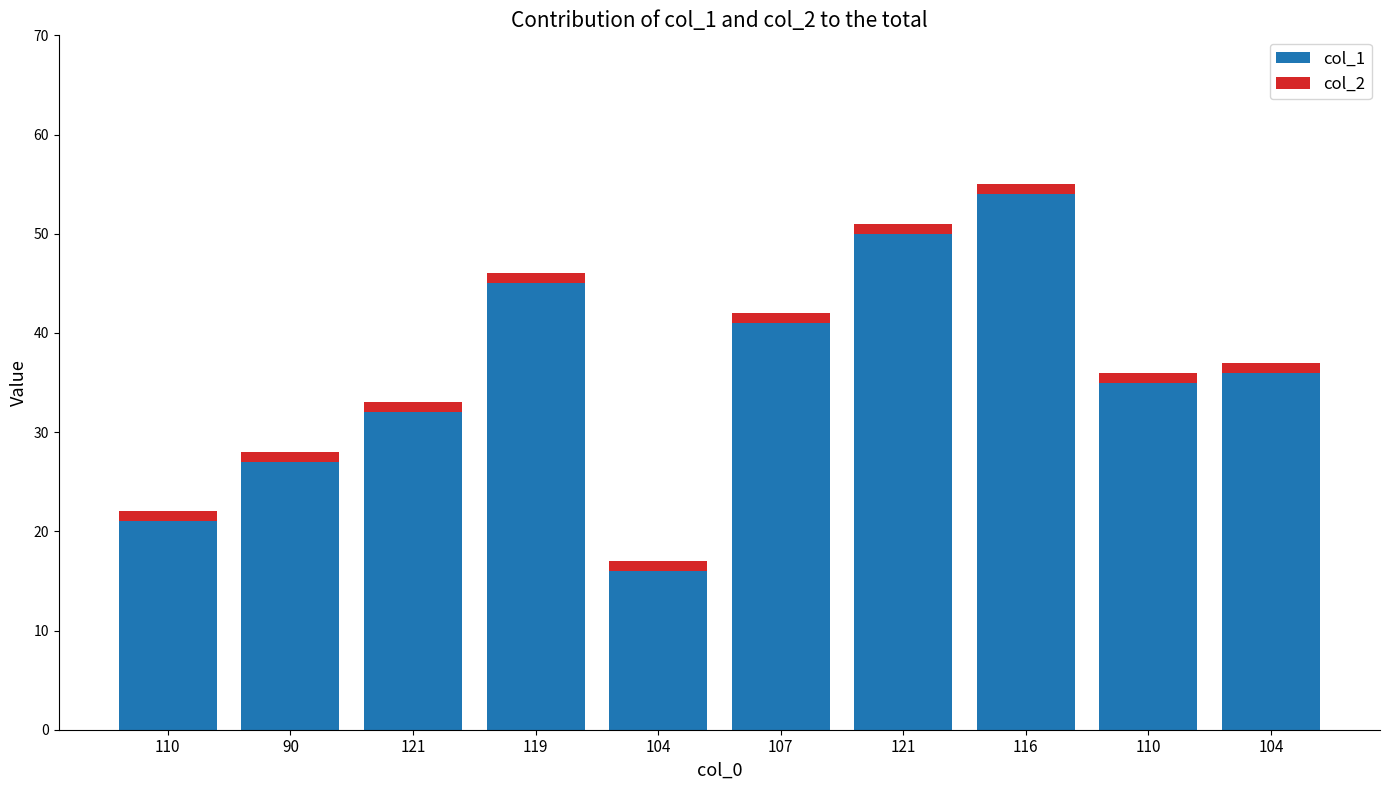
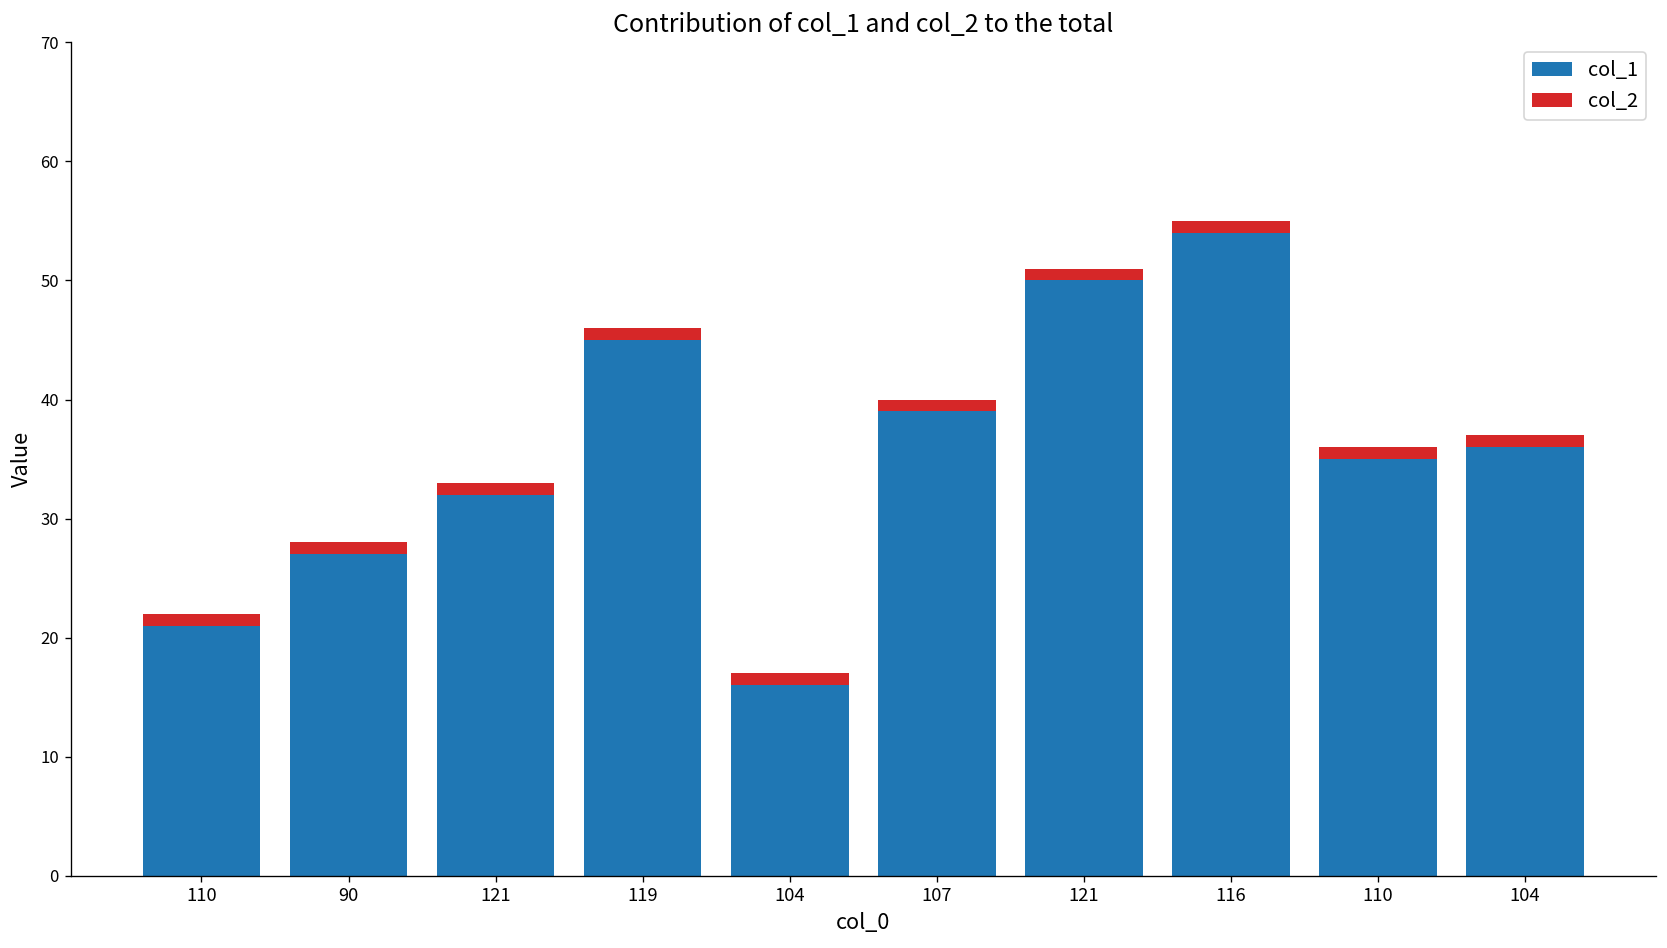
  {
    "col_1": {
      "90": 27,
      "119": 45,
-     "107": 41,
+     "107": 39,
      "116": 54
    },
    "col_2": {
      "90": 1,
      "119": 1,
      "107": 1,
      "116": 1
    }
  }
